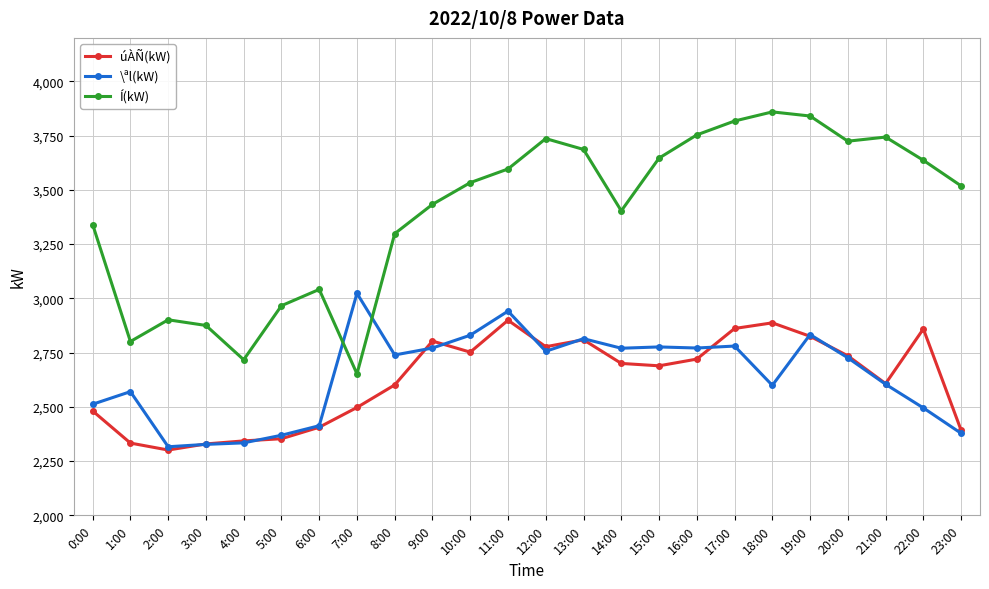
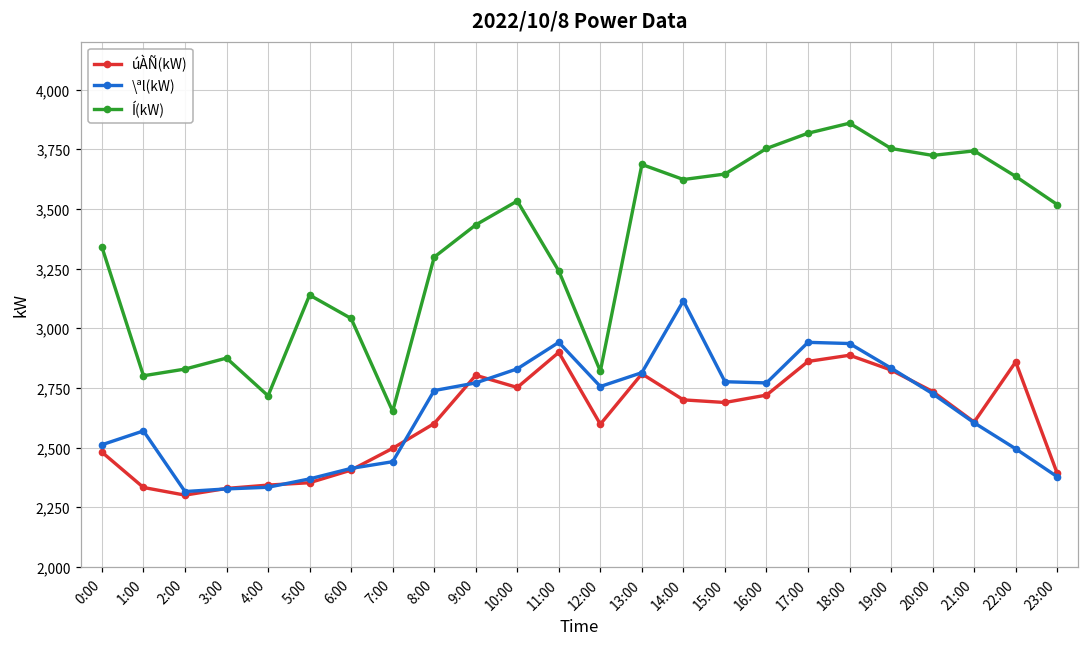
  {
    "úÀÑ(kW)": {
      "0:00": "2,480",
      "1:00": "2,330",
      "2:00": "2,300",
      "5:00": "2,350",
      "7:00": "2,500",
      "8:00": "2,600",
      "9:00": "2,800",
      "10:00": "2,750",
      "11:00": "2,900",
-     "12:00": "2,780",
+     "12:00": "2,600",
      "14:00": "2,700",
      "15:00": "2,690",
      "16:00": "2,720",
      "17:00": "2,860",
      "18:00": "2,890",
      "22:00": "2,860",
      "23:00": "2,390"
    },
    "\\ªl(kW)": {
      "0:00": "2,510",
      "1:00": "2,570",
      "2:00": "2,320",
      "5:00": "2,370",
-     "7:00": "3,020",
+     "7:00": "2,440",
      "8:00": "2,740",
      "9:00": "2,770",
      "10:00": "2,830",
      "11:00": "2,940",
      "12:00": "2,760",
-     "14:00": "2,770",
+     "14:00": "3,120",
      "15:00": "2,780",
      "16:00": "2,770",
-     "17:00": "2,780",
-     "18:00": "2,600",
+     "17:00": "2,940",
+     "18:00": "2,940",
      "22:00": "2,500",
      "23:00": "2,380"
    },
    "Í(kW)": {
      "0:00": "3,340",
      "1:00": "2,800",
-     "2:00": "2,900",
+     "2:00": "2,830",
      "3:00": "2,880",
      "4:00": "2,720",
-     "5:00": "2,970",
+     "5:00": "3,140",
      "6:00": "3,040",
      "7:00": "2,650",
      "8:00": "3,300",
      "9:00": "3,430",
      "10:00": "3,530",
-     "11:00": "3,600",
-     "12:00": "3,740",
+     "11:00": "3,240",
+     "12:00": "2,820",
      "13:00": "3,690",
-     "14:00": "3,400",
+     "14:00": "3,620",
      "15:00": "3,650",
      "16:00": "3,750",
      "17:00": "3,820",
      "18:00": "3,860",
-     "19:00": "3,840",
+     "19:00": "3,750",
      "20:00": "3,720",
      "21:00": "3,740",
      "22:00": "3,640",
      "23:00": "3,520"
    }
  }
